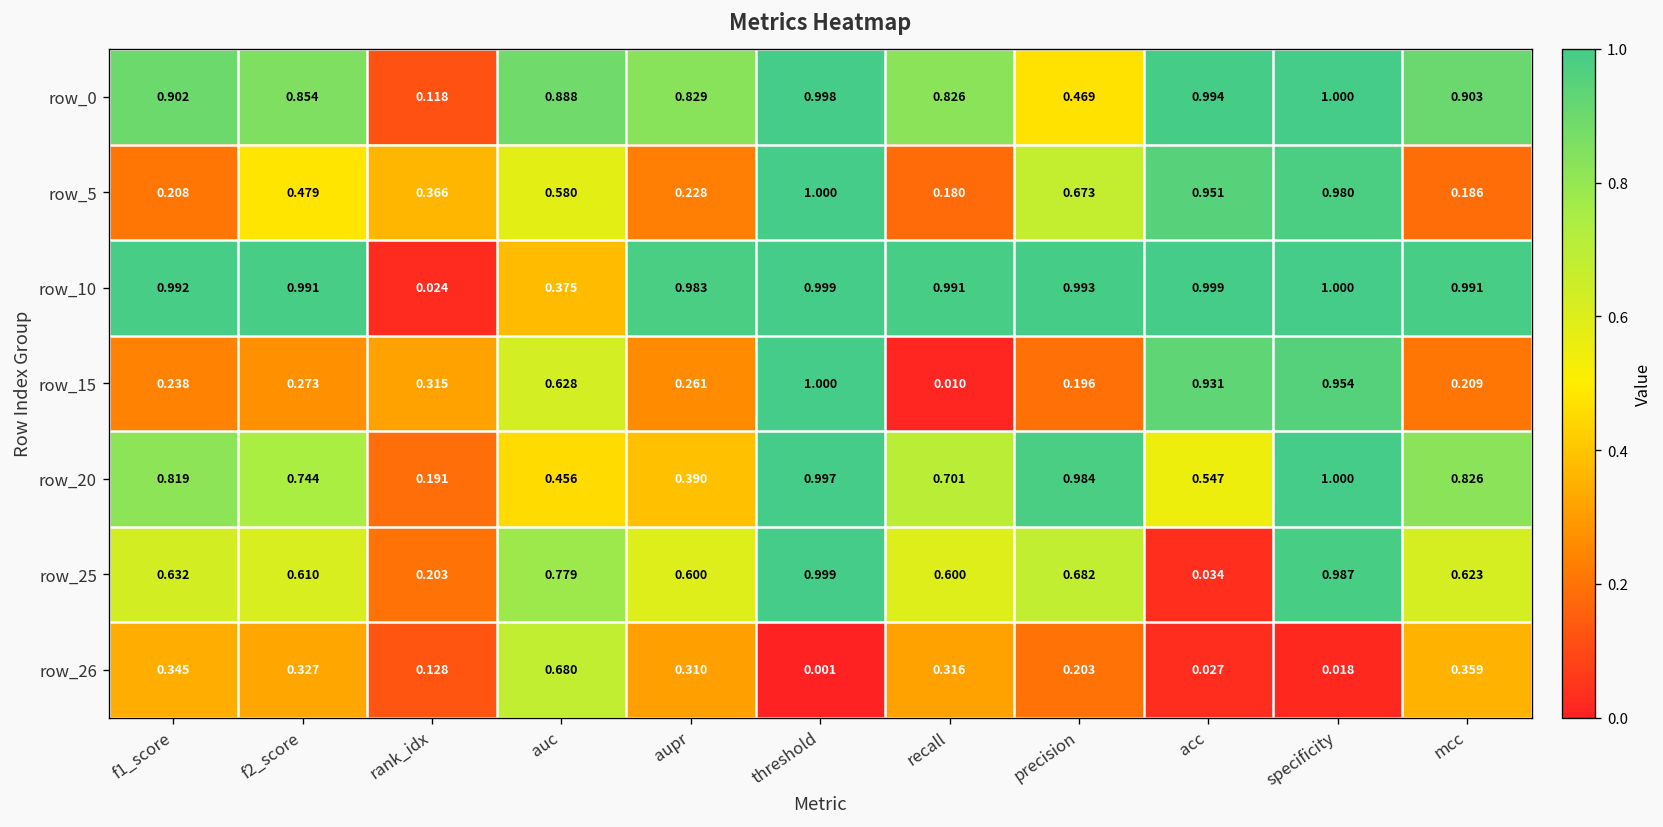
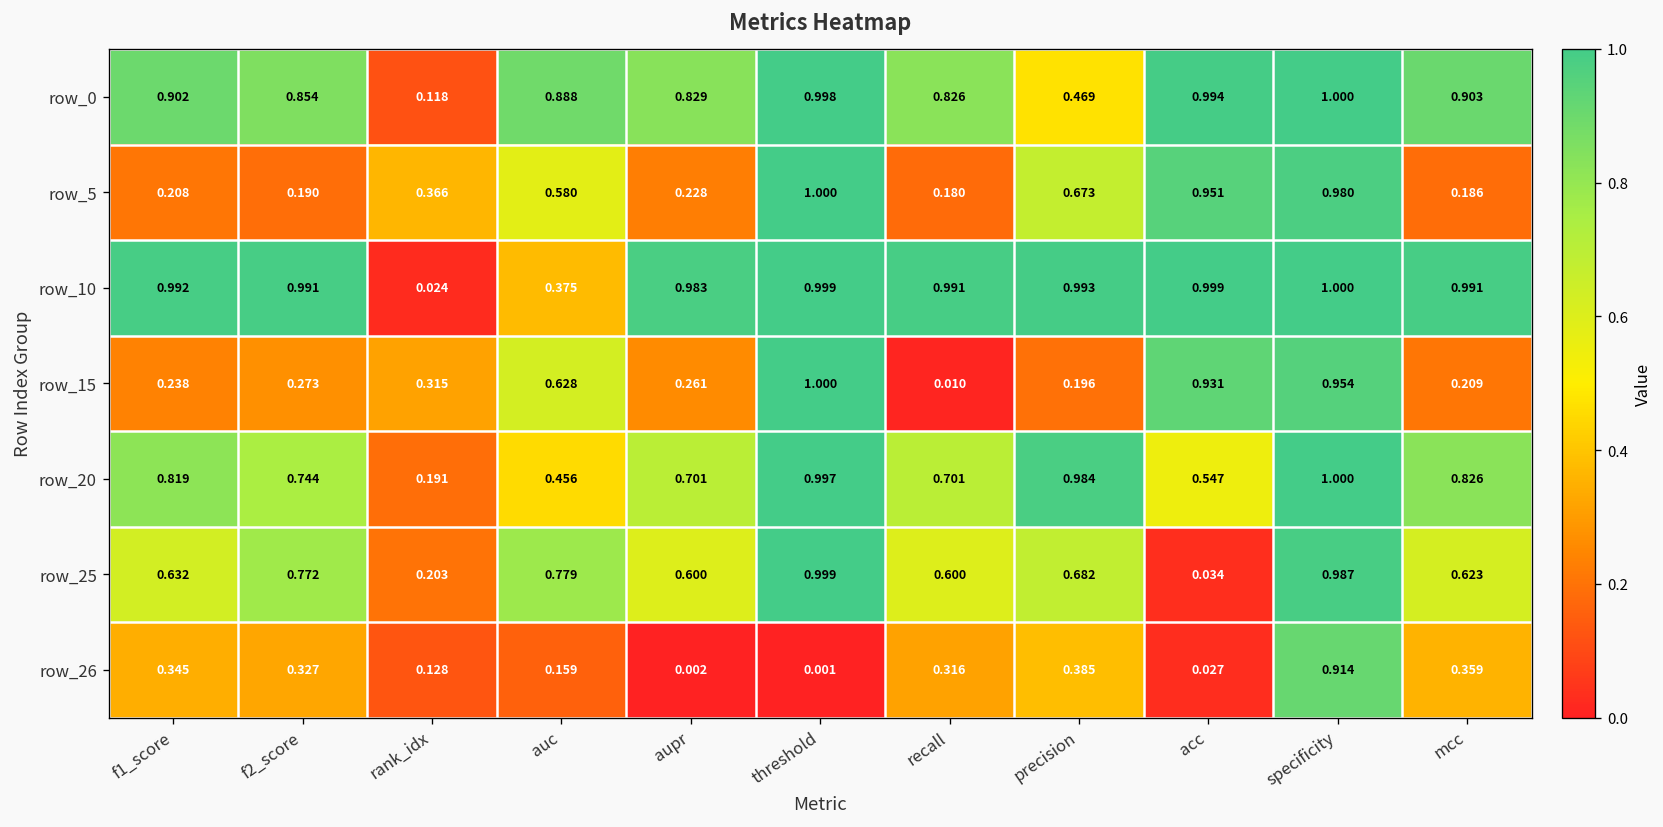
  {
    "row_0": {
      "f1_score": 0.902,
      "f2_score": 0.854,
      "rank_idx": 0.118,
      "auc": 0.888,
      "aupr": 0.829,
      "threshold": 0.998,
      "recall": 0.826,
      "precision": 0.469,
      "acc": 0.994,
      "specificity": 1.000,
      "mcc": 0.903
    },
    "row_5": {
      "f1_score": 0.208,
-     "f2_score": 0.479,
+     "f2_score": 0.190,
      "rank_idx": 0.366,
      "auc": 0.580,
      "aupr": 0.228,
      "threshold": 1.000,
      "recall": 0.180,
      "precision": 0.673,
      "acc": 0.951,
      "specificity": 0.980,
      "mcc": 0.186
    },
    "row_10": {
      "f1_score": 0.992,
      "f2_score": 0.991,
      "rank_idx": 0.024,
      "auc": 0.375,
      "aupr": 0.983,
      "threshold": 0.999,
      "recall": 0.991,
      "precision": 0.993,
      "acc": 0.999,
      "specificity": 1.000,
      "mcc": 0.991
    },
    "row_15": {
      "f1_score": 0.238,
      "f2_score": 0.273,
      "rank_idx": 0.315,
      "auc": 0.628,
      "aupr": 0.261,
      "threshold": 1.000,
      "recall": 0.010,
      "precision": 0.196,
      "acc": 0.931,
      "specificity": 0.954,
      "mcc": 0.209
    },
    "row_20": {
      "f1_score": 0.819,
      "f2_score": 0.744,
      "rank_idx": 0.191,
      "auc": 0.456,
-     "aupr": 0.390,
+     "aupr": 0.701,
      "threshold": 0.997,
      "recall": 0.701,
      "precision": 0.984,
      "acc": 0.547,
      "specificity": 1.000,
      "mcc": 0.826
    },
    "row_25": {
      "f1_score": 0.632,
-     "f2_score": 0.610,
+     "f2_score": 0.772,
      "rank_idx": 0.203,
      "auc": 0.779,
      "aupr": 0.600,
      "threshold": 0.999,
      "recall": 0.600,
      "precision": 0.682,
      "acc": 0.034,
      "specificity": 0.987,
      "mcc": 0.623
    },
    "row_26": {
      "f1_score": 0.345,
      "f2_score": 0.327,
      "rank_idx": 0.128,
-     "auc": 0.680,
-     "aupr": 0.310,
+     "auc": 0.159,
+     "aupr": 0.002,
      "threshold": 0.001,
      "recall": 0.316,
-     "precision": 0.203,
+     "precision": 0.385,
      "acc": 0.027,
-     "specificity": 0.018,
+     "specificity": 0.914,
      "mcc": 0.359
    }
  }
